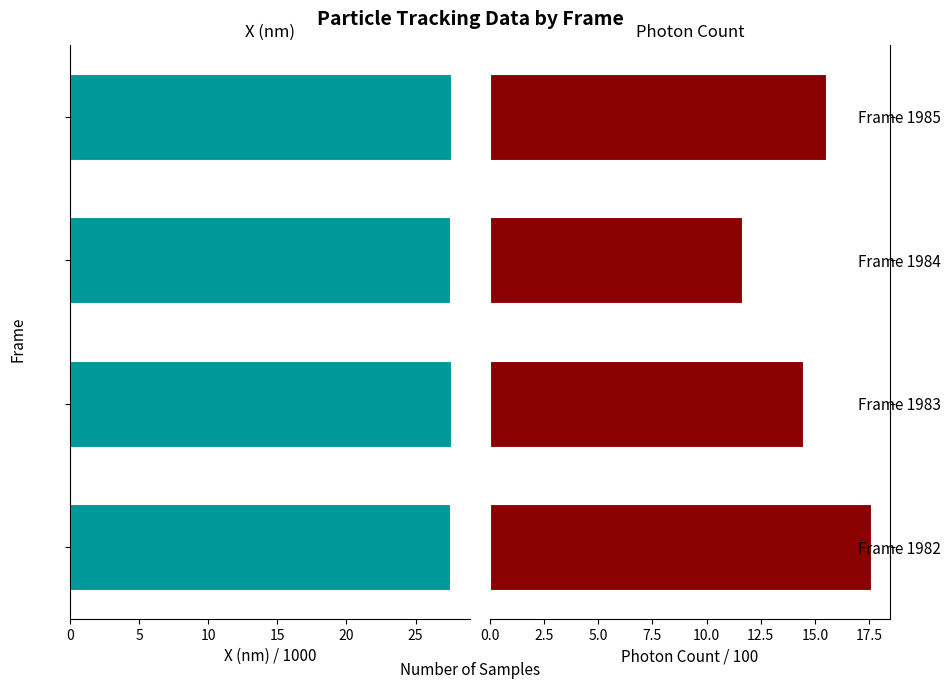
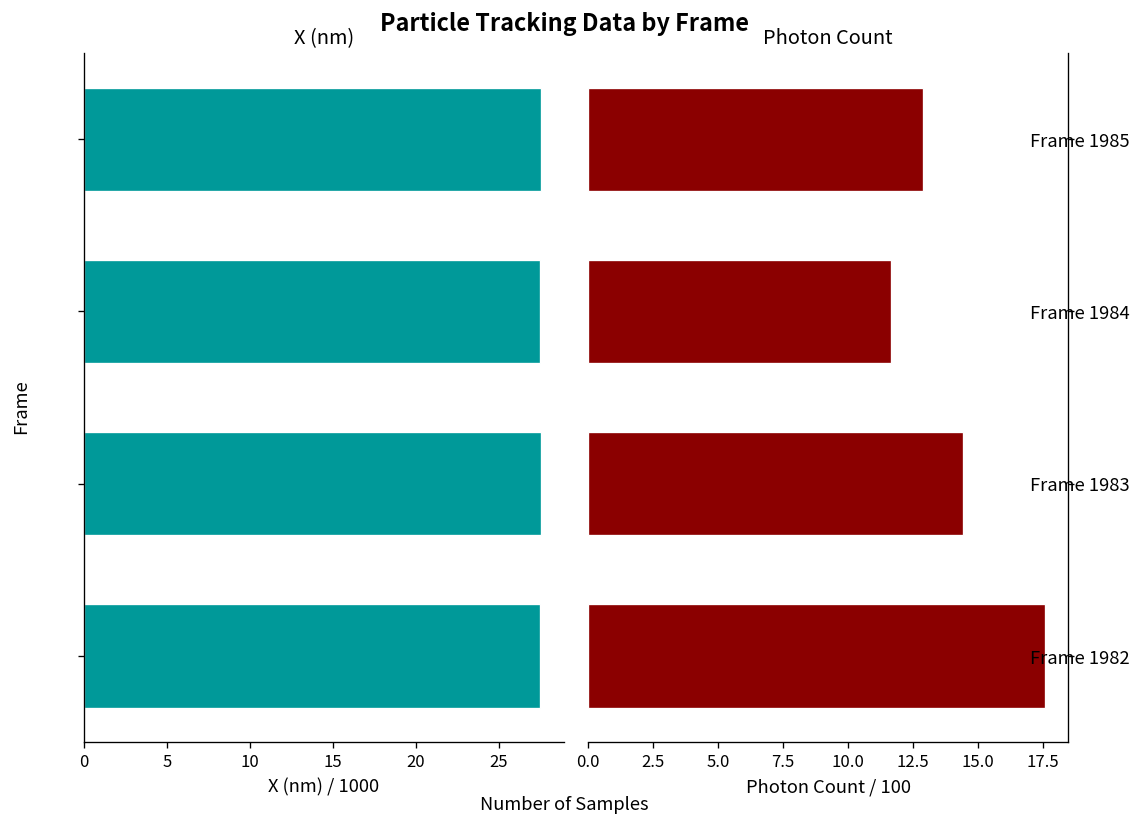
  {
    "Photon Count": {
-     "Frame 1985": 15.5,
+     "Frame 1985": 12.9,
      "Frame 1984": 11.7,
      "Frame 1983": 14.4,
      "Frame 1982": 17.6
    }
  }
